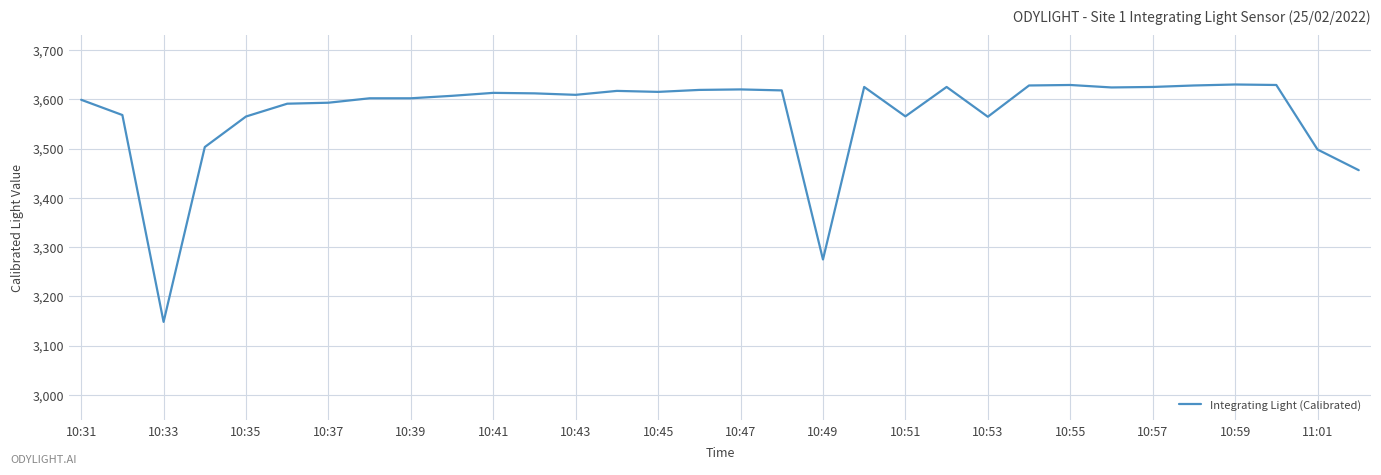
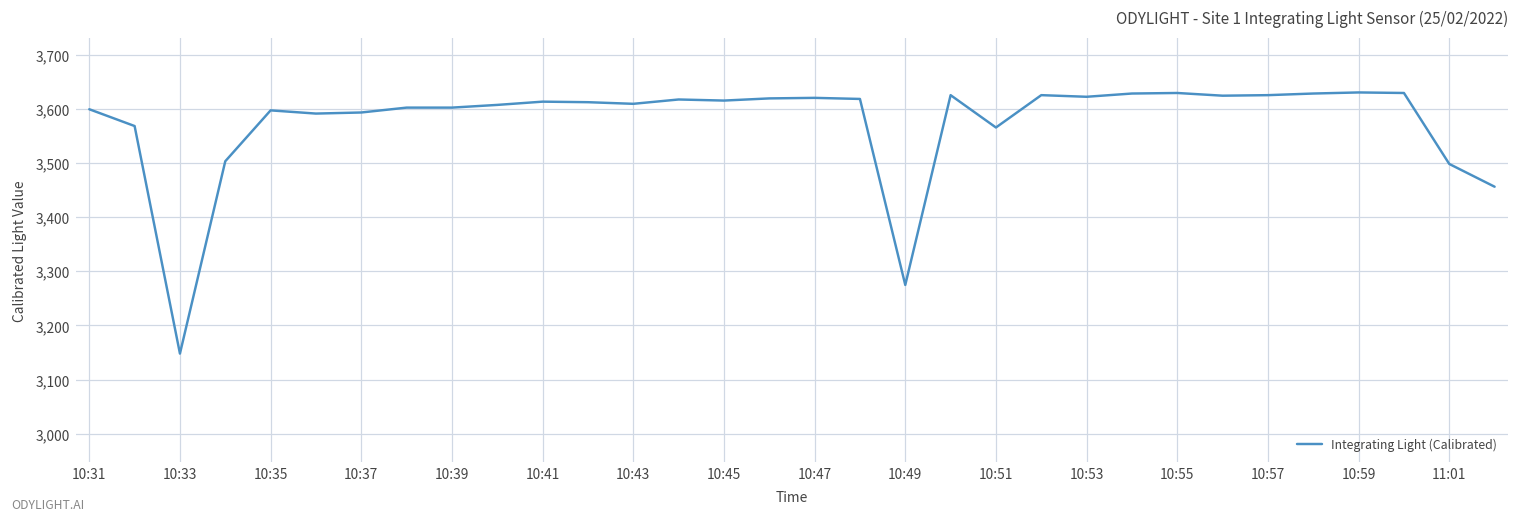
  {
    "10:31": "3,600",
    "10:33": "3,150",
-   "10:35": "3,570",
+   "10:35": "3,600",
    "10:37": "3,590",
    "10:39": "3,600",
    "10:41": "3,610",
    "10:43": "3,610",
    "10:45": "3,620",
    "10:47": "3,620",
    "10:49": "3,270",
    "10:51": "3,570",
-   "10:53": "3,560",
+   "10:53": "3,620",
    "10:55": "3,630",
    "10:57": "3,630",
    "10:59": "3,630",
    "11:01": "3,500"
  }
